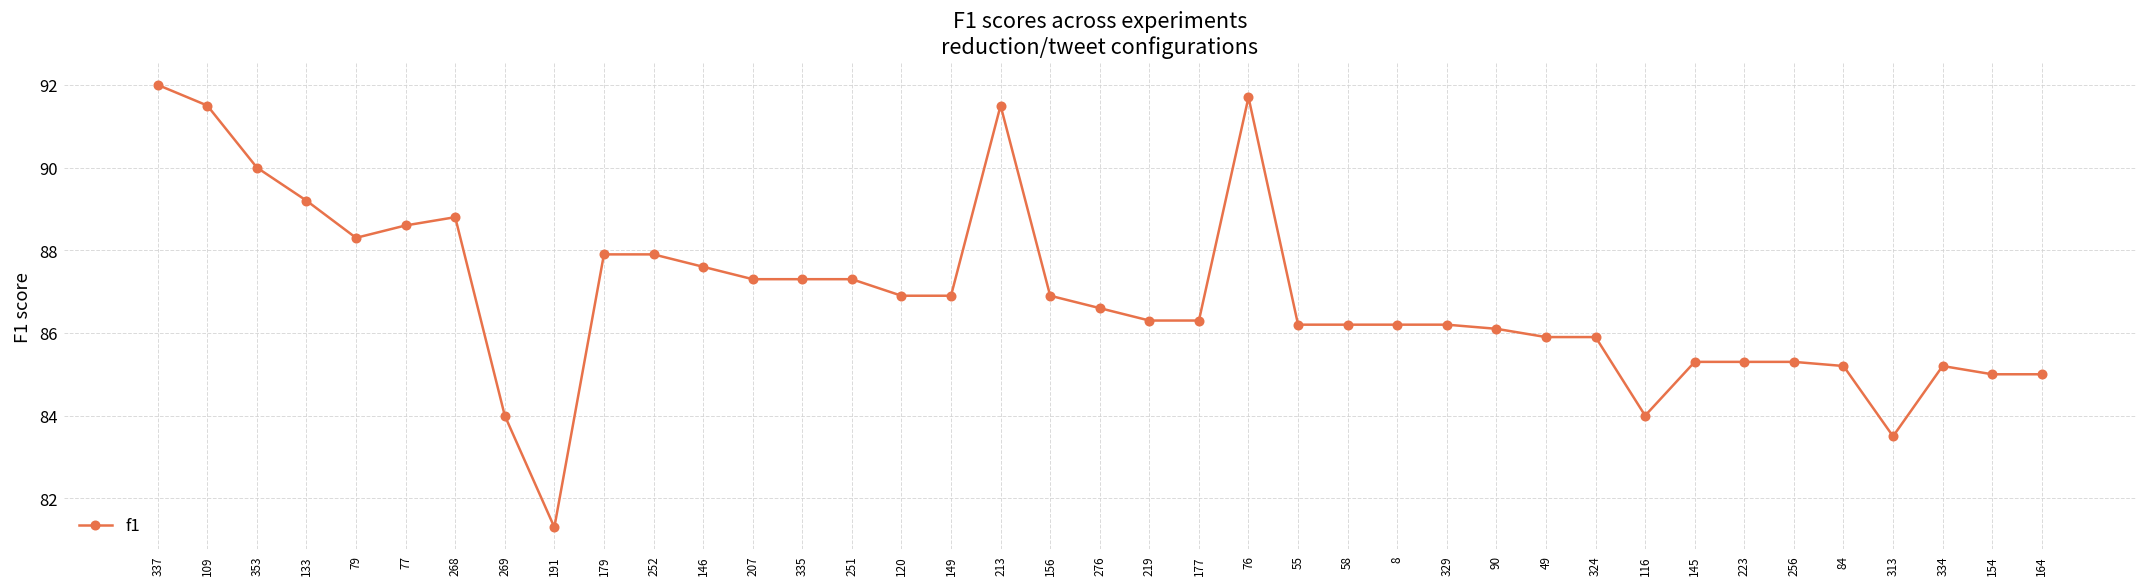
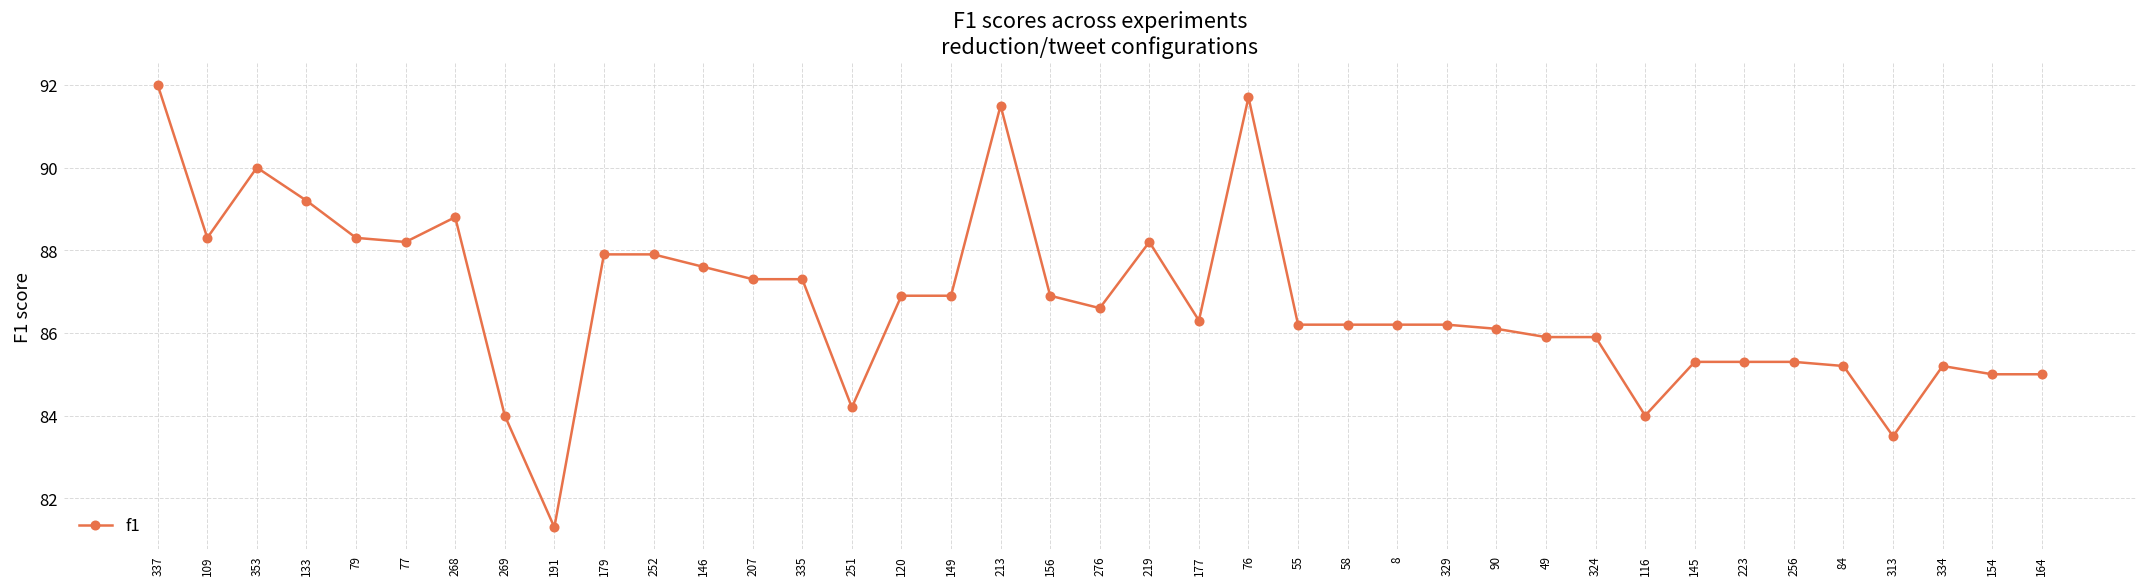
  {
    "337": 92.0,
-   "109": 91.5,
+   "109": 88.3,
    "353": 90.0,
    "133": 89.2,
    "79": 88.3,
-   "77": 88.6,
+   "77": 88.2,
    "268": 88.8,
    "269": 84.0,
    "191": 81.3,
    "179": 87.9,
    "252": 87.9,
    "146": 87.6,
    "207": 87.3,
    "335": 87.3,
-   "251": 87.3,
+   "251": 84.2,
    "120": 86.9,
    "149": 86.9,
    "213": 91.5,
    "156": 86.9,
    "276": 86.6,
-   "219": 86.3,
+   "219": 88.2,
    "177": 86.3,
    "76": 91.7,
    "55": 86.2,
    "58": 86.2,
    "8": 86.2,
    "329": 86.2,
    "90": 86.1,
    "49": 85.9,
    "324": 85.9,
    "116": 84.0,
    "145": 85.3,
    "223": 85.3,
    "256": 85.3,
    "84": 85.2,
    "313": 83.5,
    "334": 85.2,
    "154": 85.0,
    "164": 85.0
  }
